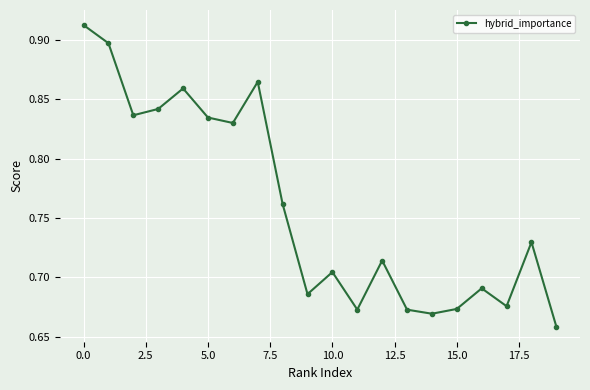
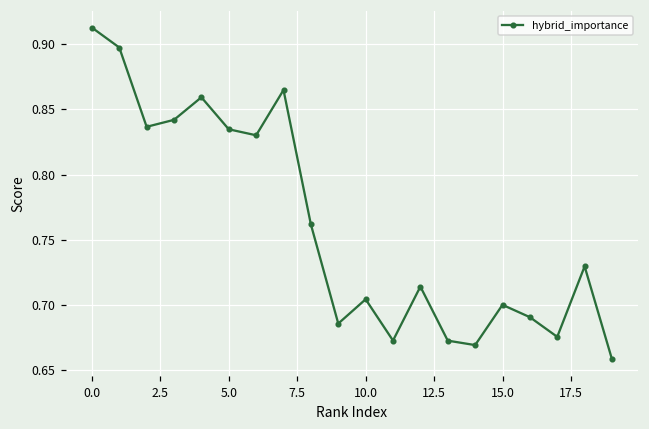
  {
    "0.0": 0.913,
    "5.0": 0.835,
    "10.0": 0.705,
-   "15.0": 0.673
+   "15.0": 0.700
  }
